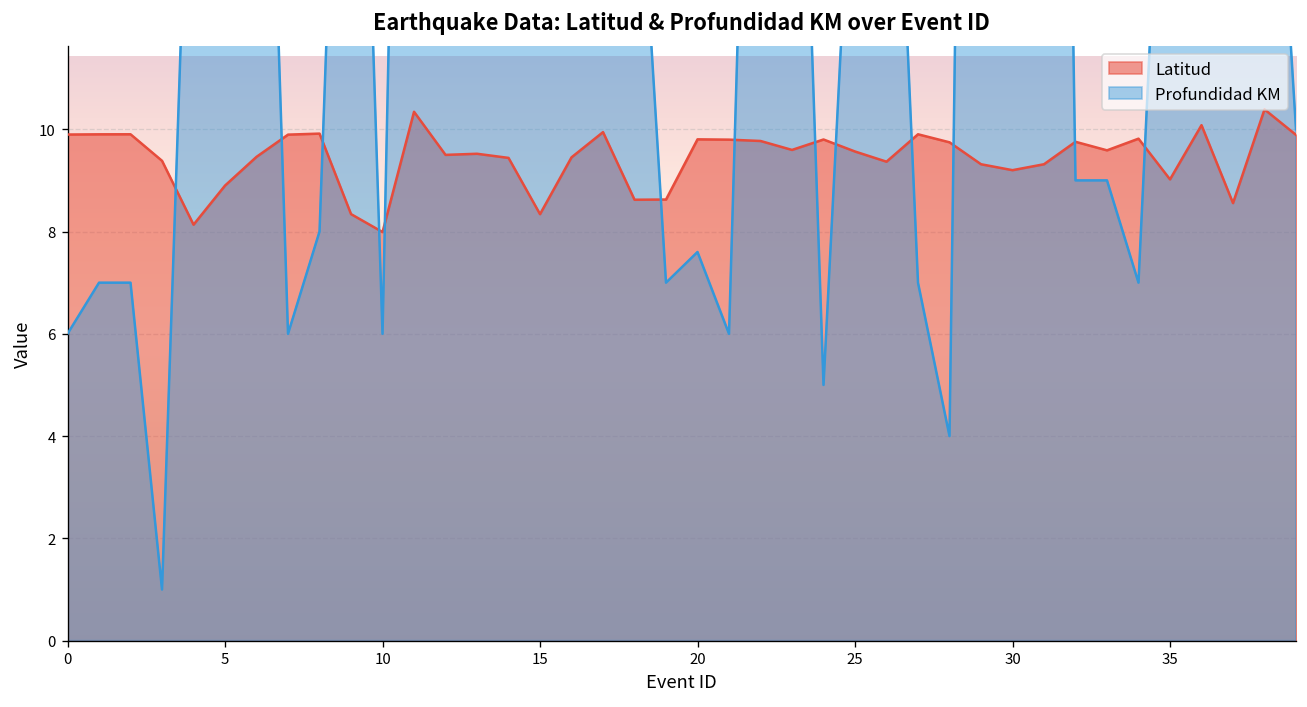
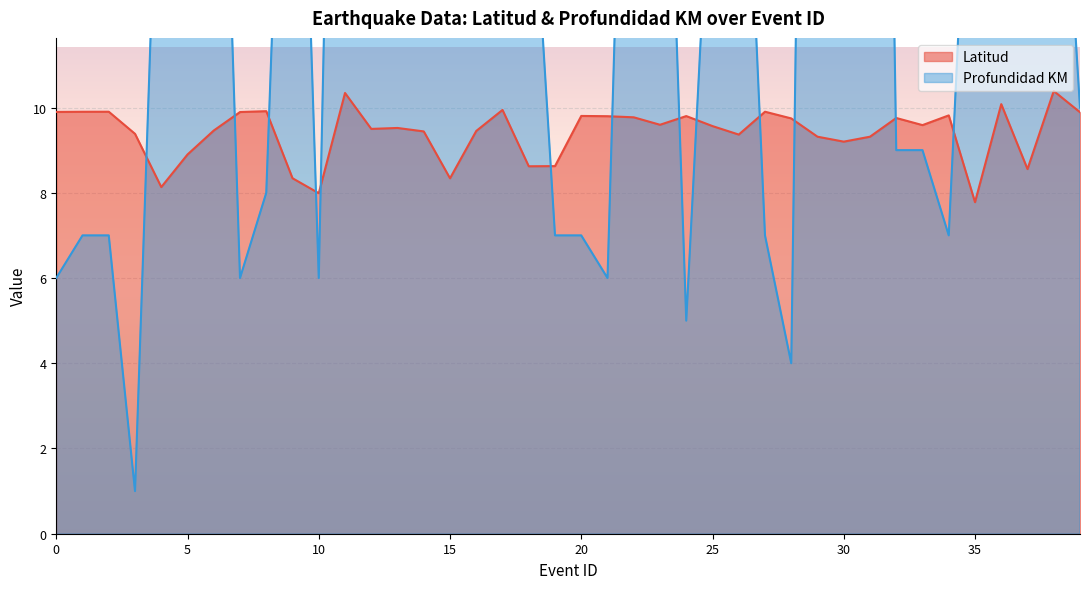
  {
    "Latitud": {
      "0": 9.9,
      "5": 8.9,
      "10": 8.0,
      "15": 8.3,
      "20": 9.8,
      "25": 9.6,
      "30": 9.2,
-     "35": 9.0
+     "35": 7.8
    },
    "Profundidad KM": {
      "0": 6.0,
      "10": 6.0,
-     "20": 7.6
+     "20": 7.0
    }
  }
